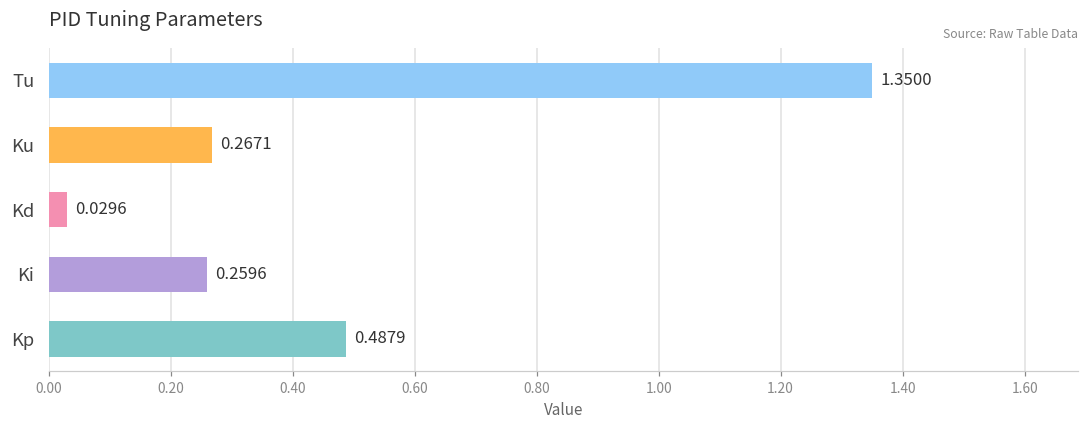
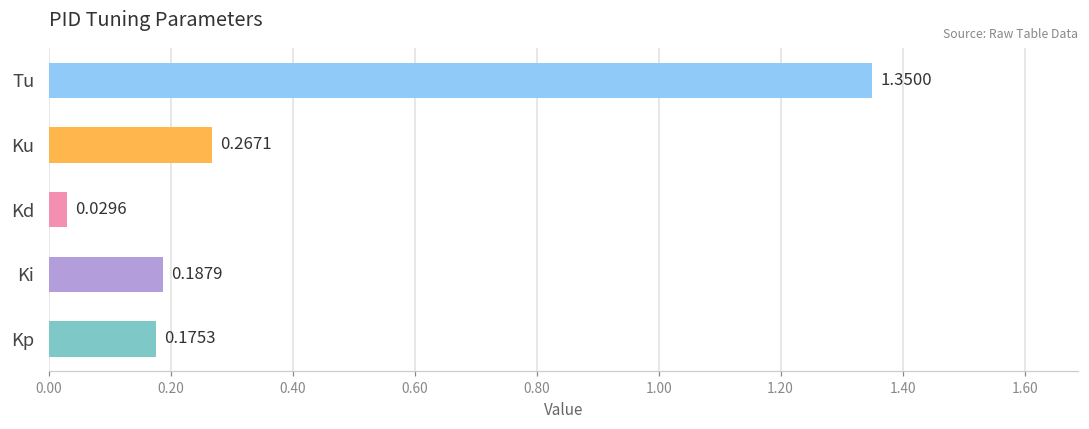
  {
    "Tu": 1.3500,
    "Ku": 0.2671,
    "Kd": 0.0296,
-   "Ki": 0.2596,
-   "Kp": 0.4879
+   "Ki": 0.1879,
+   "Kp": 0.1753
  }
